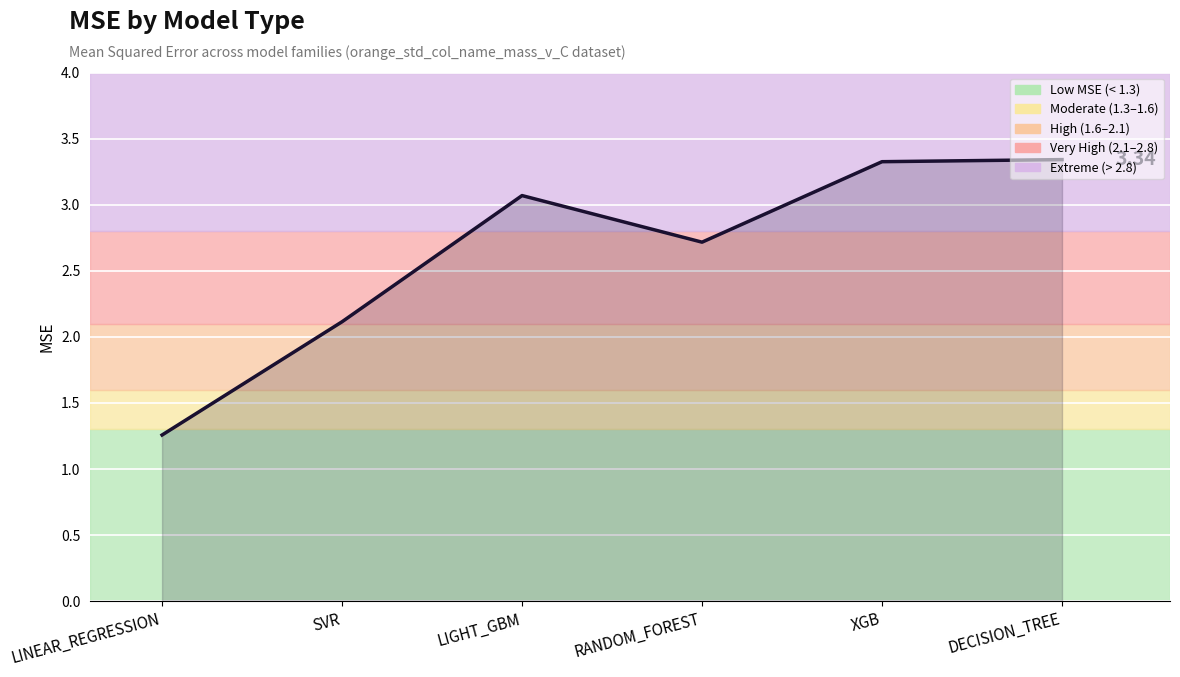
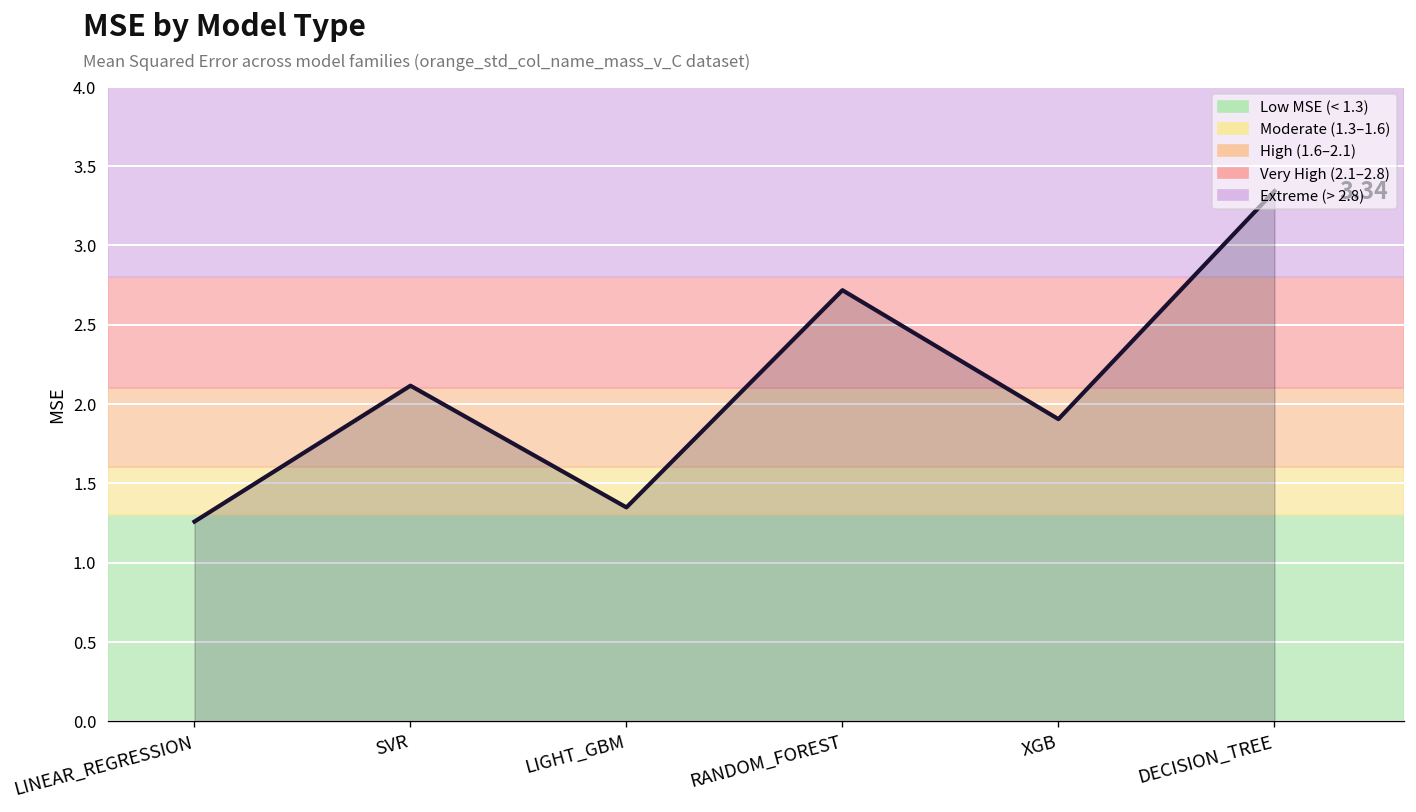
  {
    "LINEAR_REGRESSION": 1.26,
    "SVR": 2.11,
-   "LIGHT_GBM": 3.07,
+   "LIGHT_GBM": 1.35,
    "RANDOM_FOREST": 2.72,
-   "XGB": 3.33
+   "XGB": 1.90
  }
